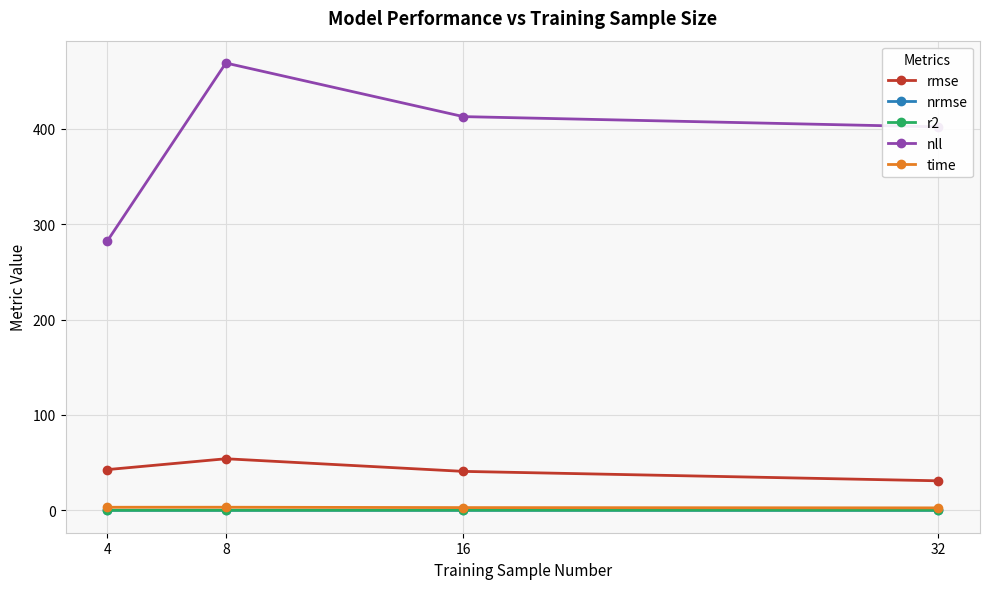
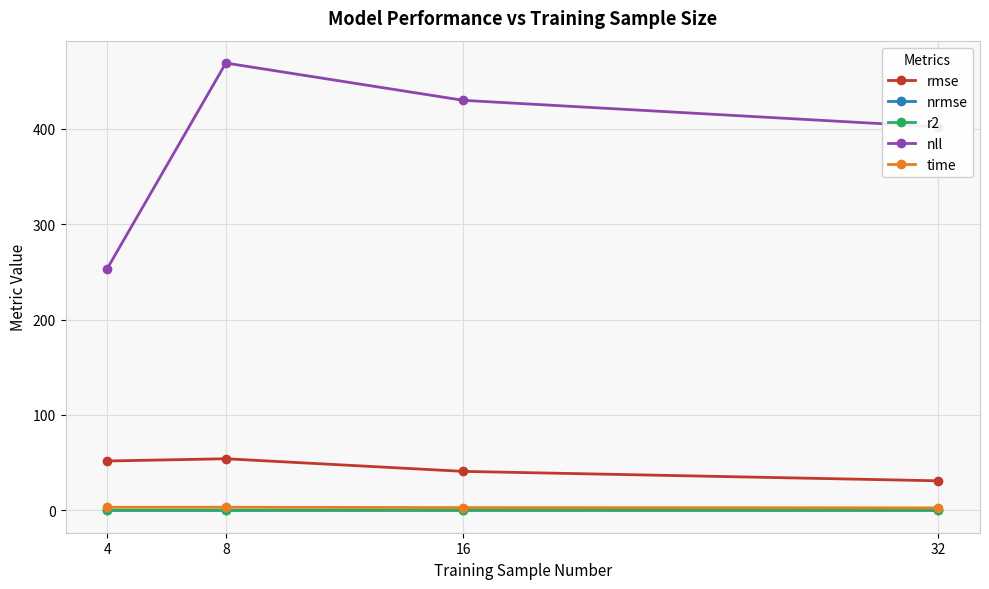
  {
    "rmse": {
-     "4": 40,
+     "4": 50,
      "8": 50,
      "16": 40,
      "32": 30
    },
    "r2": {
      "4": 0,
      "8": 0,
      "16": 0
    },
    "nll": {
-     "4": 280,
+     "4": 250,
      "8": 470,
-     "16": 410
+     "16": 430
    },
    "time": {
      "4": 0,
      "8": 0,
      "16": 0
    }
  }
